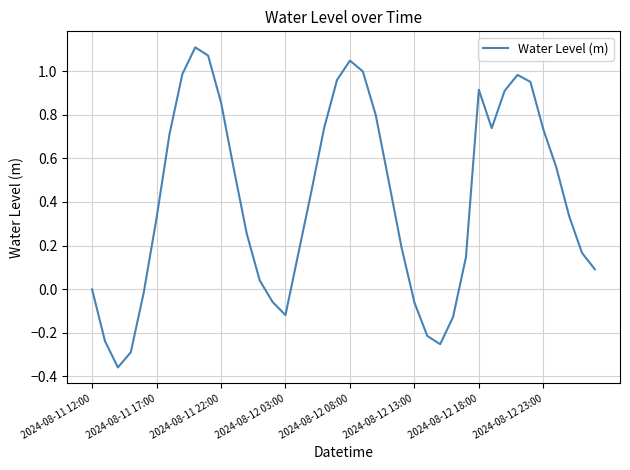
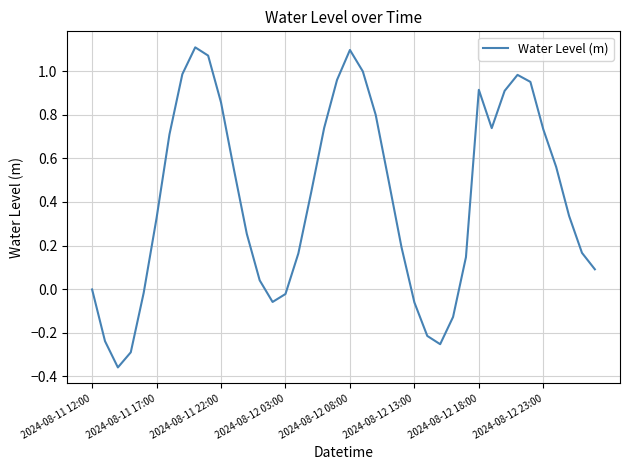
  {
    "2024-08-11 12:00": 0.00,
    "2024-08-11 17:00": 0.33,
    "2024-08-11 22:00": 0.86,
-   "2024-08-12 03:00": -0.12,
-   "2024-08-12 08:00": 1.05,
+   "2024-08-12 03:00": -0.02,
+   "2024-08-12 08:00": 1.10,
    "2024-08-12 13:00": -0.06,
    "2024-08-12 18:00": 0.92,
    "2024-08-12 23:00": 0.73
  }
